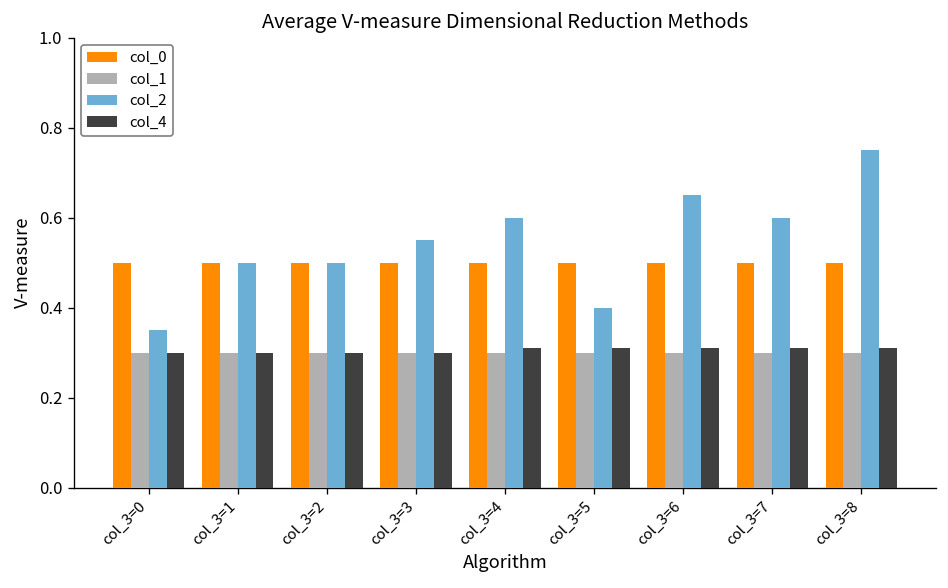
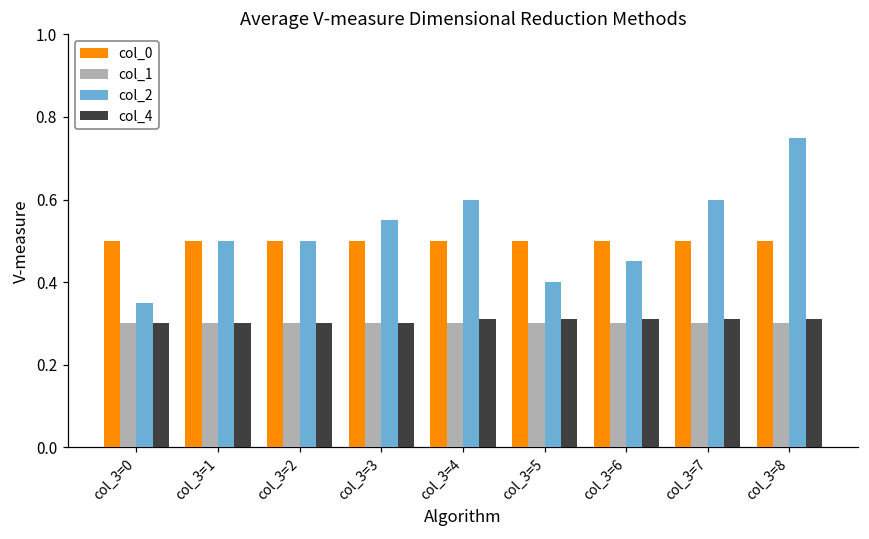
  {
    "col_0": {
      "col_3=0": 0.50,
      "col_3=1": 0.50,
      "col_3=2": 0.50,
      "col_3=3": 0.50,
      "col_3=4": 0.50,
      "col_3=5": 0.50,
      "col_3=6": 0.50,
      "col_3=7": 0.50,
      "col_3=8": 0.50
    },
    "col_1": {
      "col_3=0": 0.30,
      "col_3=1": 0.30,
      "col_3=2": 0.30,
      "col_3=3": 0.30,
      "col_3=4": 0.30,
      "col_3=5": 0.30,
      "col_3=6": 0.30,
      "col_3=7": 0.30,
      "col_3=8": 0.30
    },
    "col_2": {
      "col_3=0": 0.35,
      "col_3=1": 0.50,
      "col_3=2": 0.50,
      "col_3=3": 0.55,
      "col_3=4": 0.60,
      "col_3=5": 0.40,
-     "col_3=6": 0.65,
+     "col_3=6": 0.45,
      "col_3=7": 0.60,
      "col_3=8": 0.75
    },
    "col_4": {
      "col_3=0": 0.30,
      "col_3=1": 0.30,
      "col_3=2": 0.30,
      "col_3=3": 0.30,
      "col_3=4": 0.31,
      "col_3=5": 0.31,
      "col_3=6": 0.31,
      "col_3=7": 0.31,
      "col_3=8": 0.31
    }
  }
